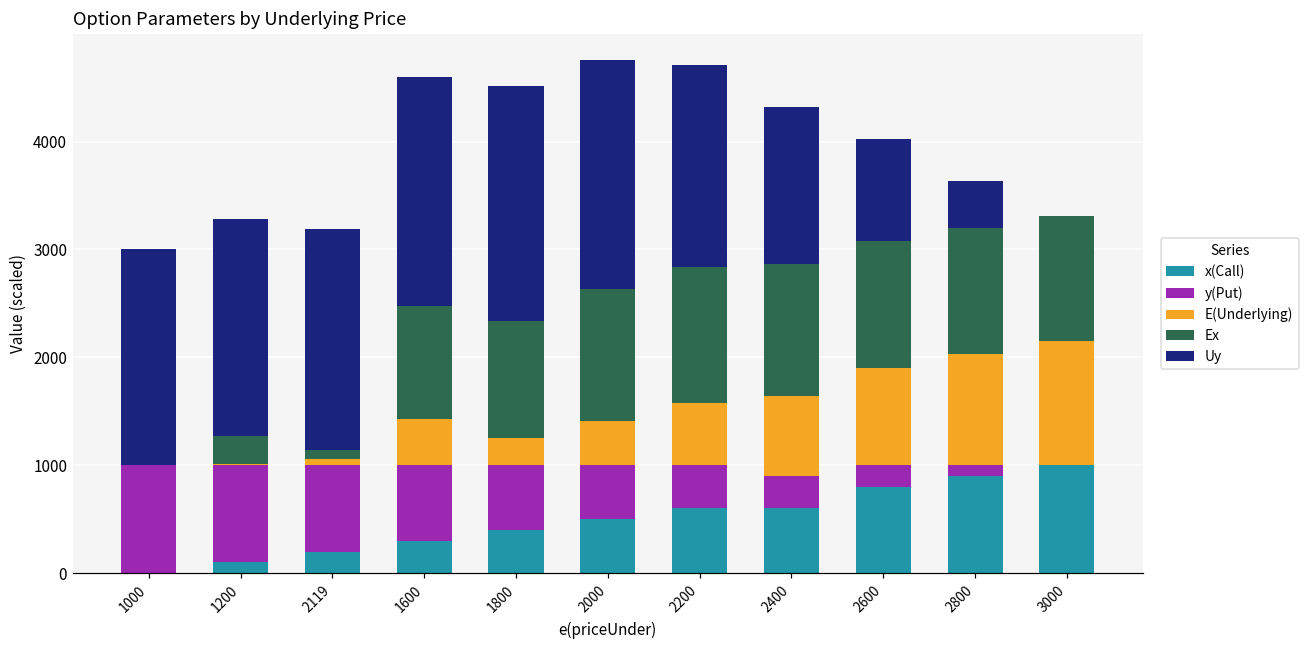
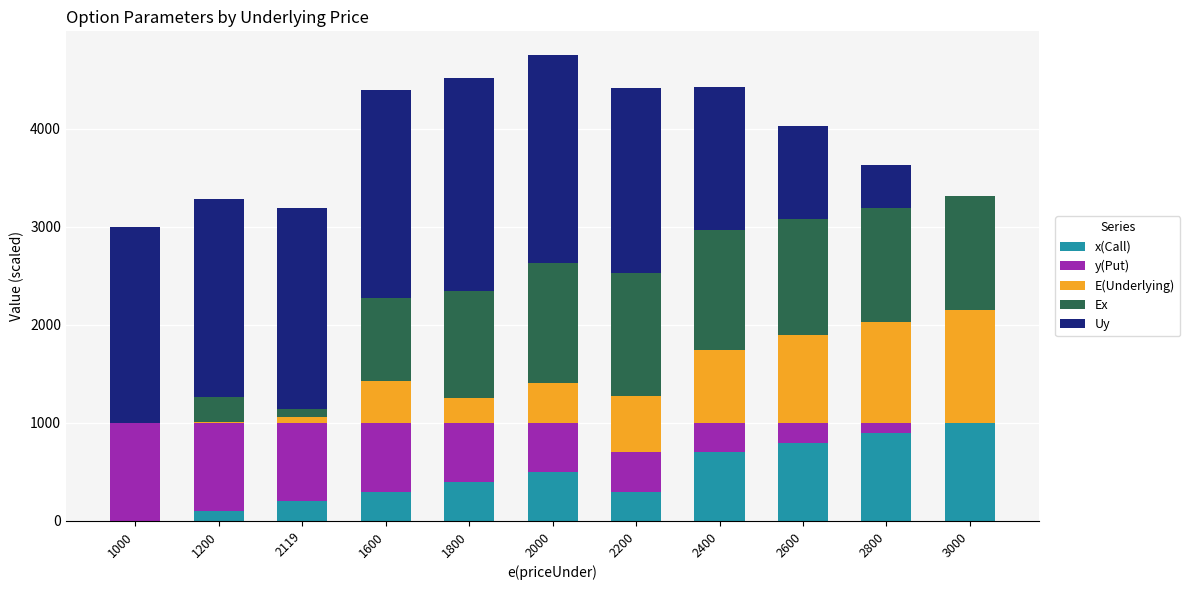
  {
    "x(Call)": {
      "1000": 0,
      "1200": 100,
      "2119": 200,
      "1600": 300,
      "1800": 400,
      "2000": 500,
-     "2200": 600,
-     "2400": 600,
+     "2200": 300,
+     "2400": 700,
      "2600": 800,
      "2800": 900,
      "3000": 1000
    },
    "E(Underlying)": {
      "1000": 0,
      "2119": 100,
      "1600": 400,
      "1800": 300,
      "2000": 400,
      "2200": 600,
      "2400": 700,
      "2600": 900,
      "2800": 1000,
      "3000": 1200
    },
    "Ex": {
      "1000": 0,
      "1200": 300,
      "2119": 100,
-     "1600": 1000,
+     "1600": 800,
      "1800": 1100,
      "2000": 1200,
      "2200": 1300,
      "2400": 1200,
      "2600": 1200,
      "2800": 1200,
      "3000": 1200
    },
    "Uy": {
      "1000": 2000,
      "1200": 2000,
      "2119": 2100,
      "1600": 2100,
      "1800": 2200,
      "2000": 2100,
      "2200": 1900,
      "2400": 1500,
      "2600": 900,
      "2800": 400,
      "3000": 0
    }
  }
